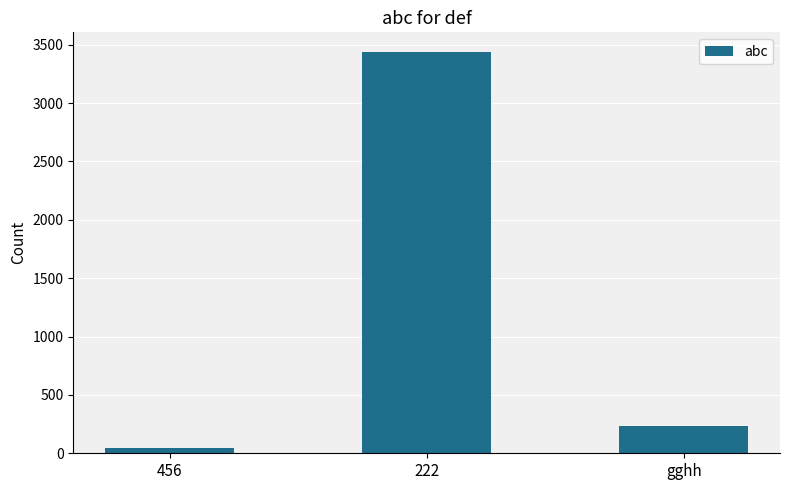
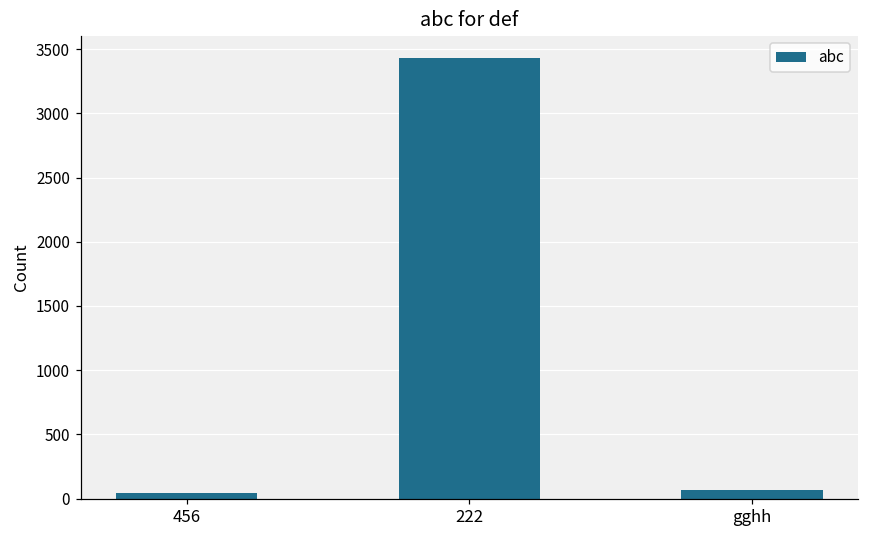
  {
    "456": 50,
    "222": 3430,
-   "gghh": 230
+   "gghh": 70
  }
